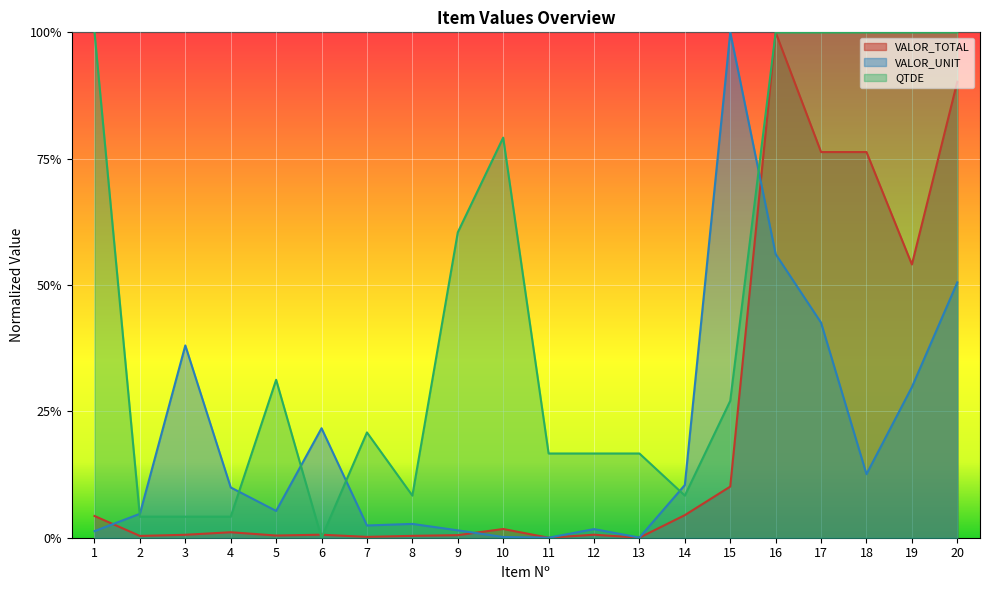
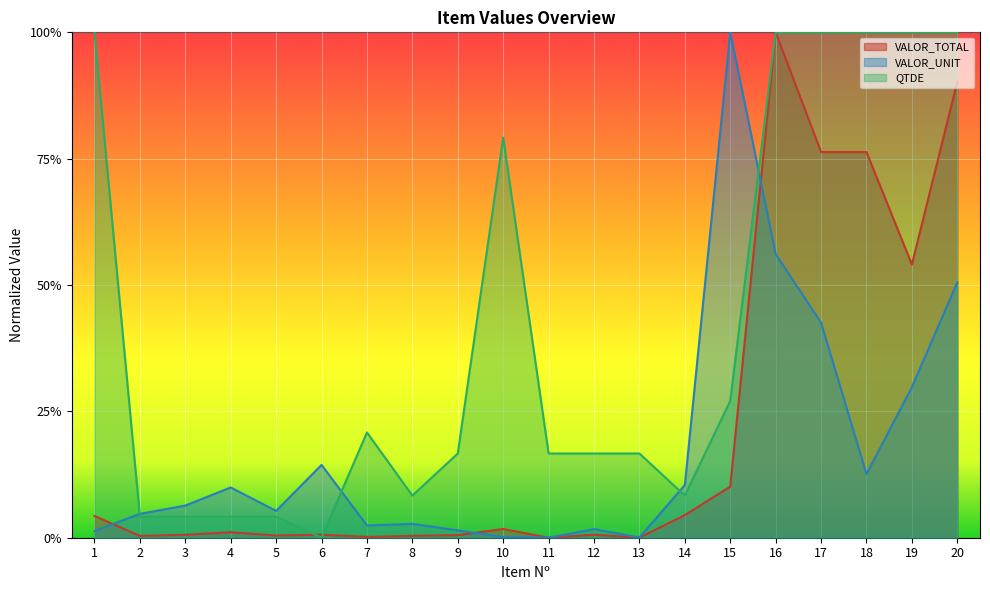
  {
    "VALOR_TOTAL": {
      "1": "4%",
      "2": "0%",
      "3": "1%",
      "4": "1%",
      "5": "0%",
      "6": "1%",
      "7": "0%",
      "8": "0%",
      "9": "1%",
      "10": "2%",
      "12": "1%",
      "14": "4%",
      "15": "10%",
      "17": "76%",
      "18": "76%",
      "19": "54%"
    },
    "VALOR_UNIT": {
      "1": "1%",
      "2": "5%",
-     "3": "38%",
+     "3": "6%",
      "4": "10%",
      "5": "5%",
-     "6": "22%",
+     "6": "14%",
      "7": "2%",
      "8": "3%",
      "9": "1%",
      "10": "0%",
      "12": "2%",
      "14": "10%",
      "15": "100%",
      "16": "56%",
      "17": "43%",
      "18": "13%",
      "19": "30%",
      "20": "51%"
    },
    "QTDE": {
      "1": "100%",
      "2": "4%",
      "3": "4%",
      "4": "4%",
-     "5": "31%",
+     "5": "4%",
      "6": "0%",
      "7": "21%",
      "8": "8%",
-     "9": "60%",
+     "9": "17%",
      "10": "79%",
      "11": "17%",
      "12": "17%",
      "13": "17%",
      "14": "8%",
      "15": "27%",
      "17": "100%",
      "18": "100%",
      "19": "100%",
      "20": "100%"
    }
  }
